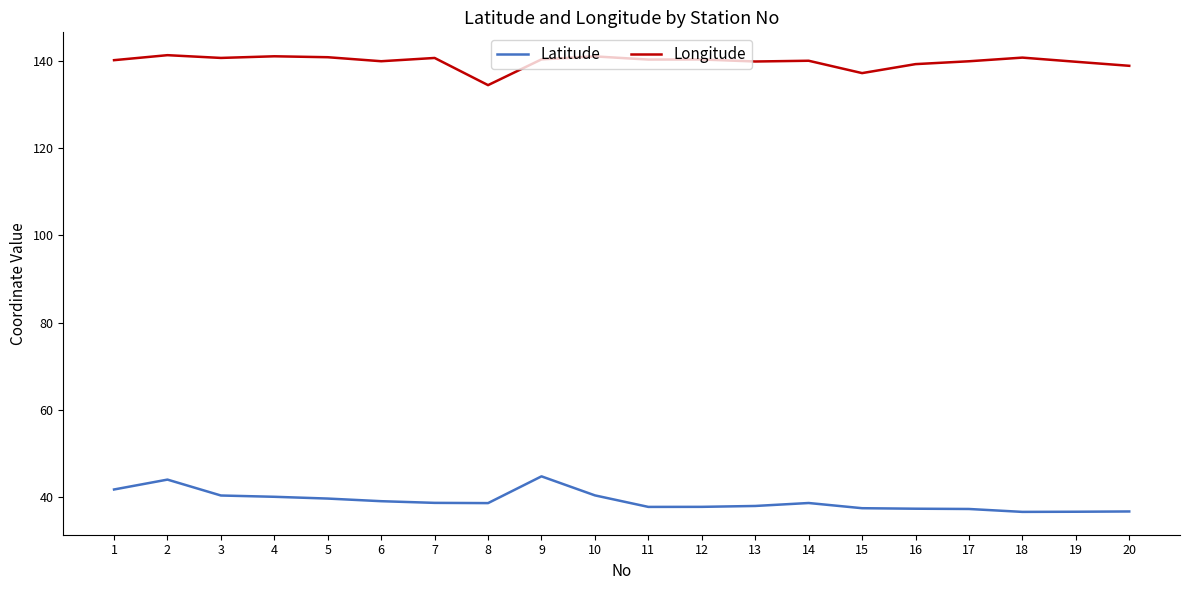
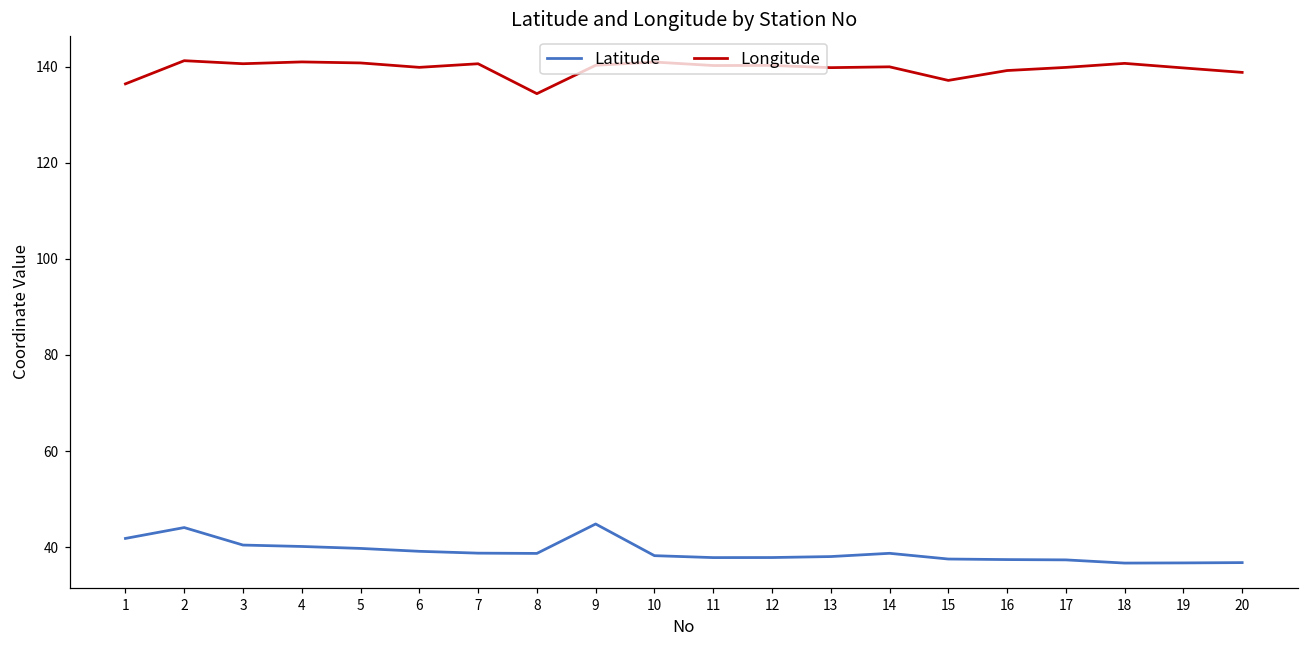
  {
    "Latitude": {
      "1": 42,
      "2": 44,
      "3": 40,
      "4": 40,
      "5": 40,
      "6": 39,
      "7": 39,
      "8": 39,
      "9": 45,
-     "10": 40,
+     "10": 38,
      "11": 38,
      "12": 38,
      "13": 38,
      "14": 39,
      "15": 38,
      "16": 37,
      "17": 37,
      "18": 37,
      "19": 37,
      "20": 37
    },
    "Longitude": {
-     "1": 140,
+     "1": 136,
      "2": 141,
      "3": 141,
      "4": 141,
      "5": 141,
      "6": 140,
      "7": 141,
      "8": 134,
      "13": 140,
      "14": 140,
      "15": 137,
      "16": 139,
      "17": 140,
      "18": 141,
      "19": 140,
      "20": 139
    }
  }
